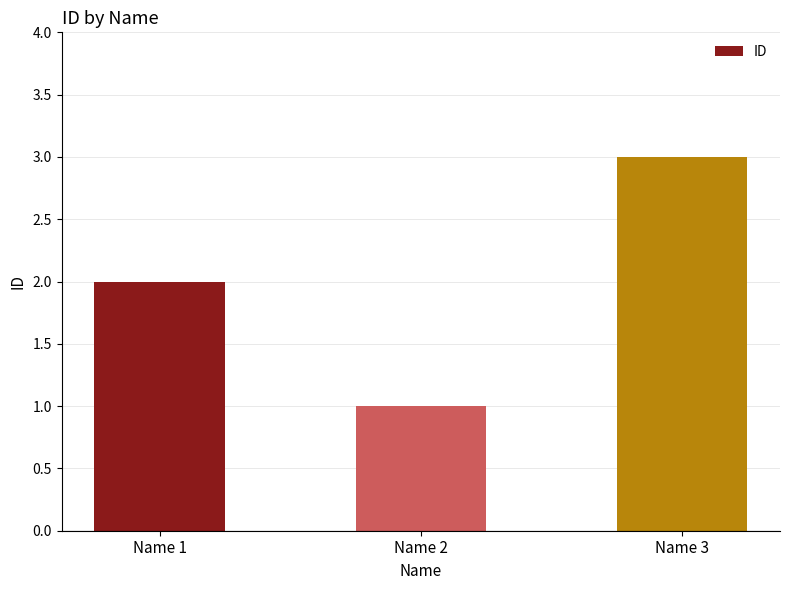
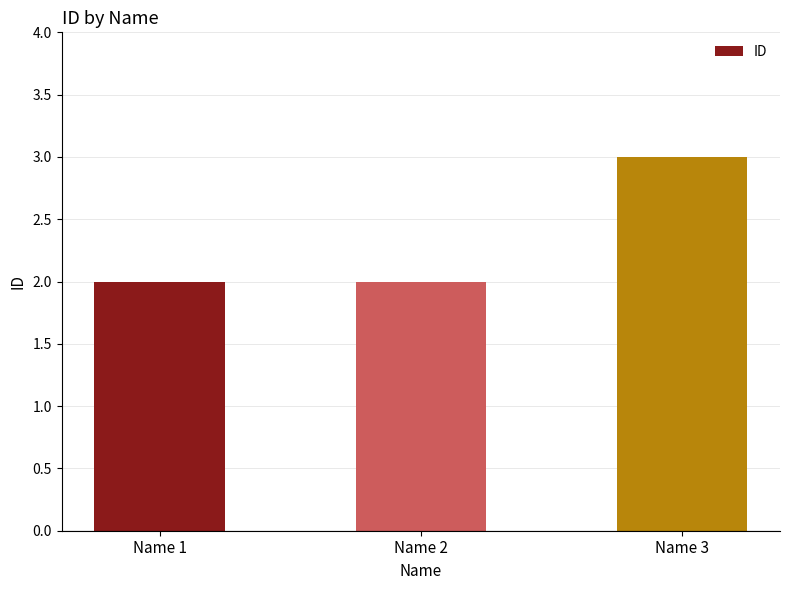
  {
    "Name 1": 2,
-   "Name 2": 1,
+   "Name 2": 2,
    "Name 3": 3
  }
